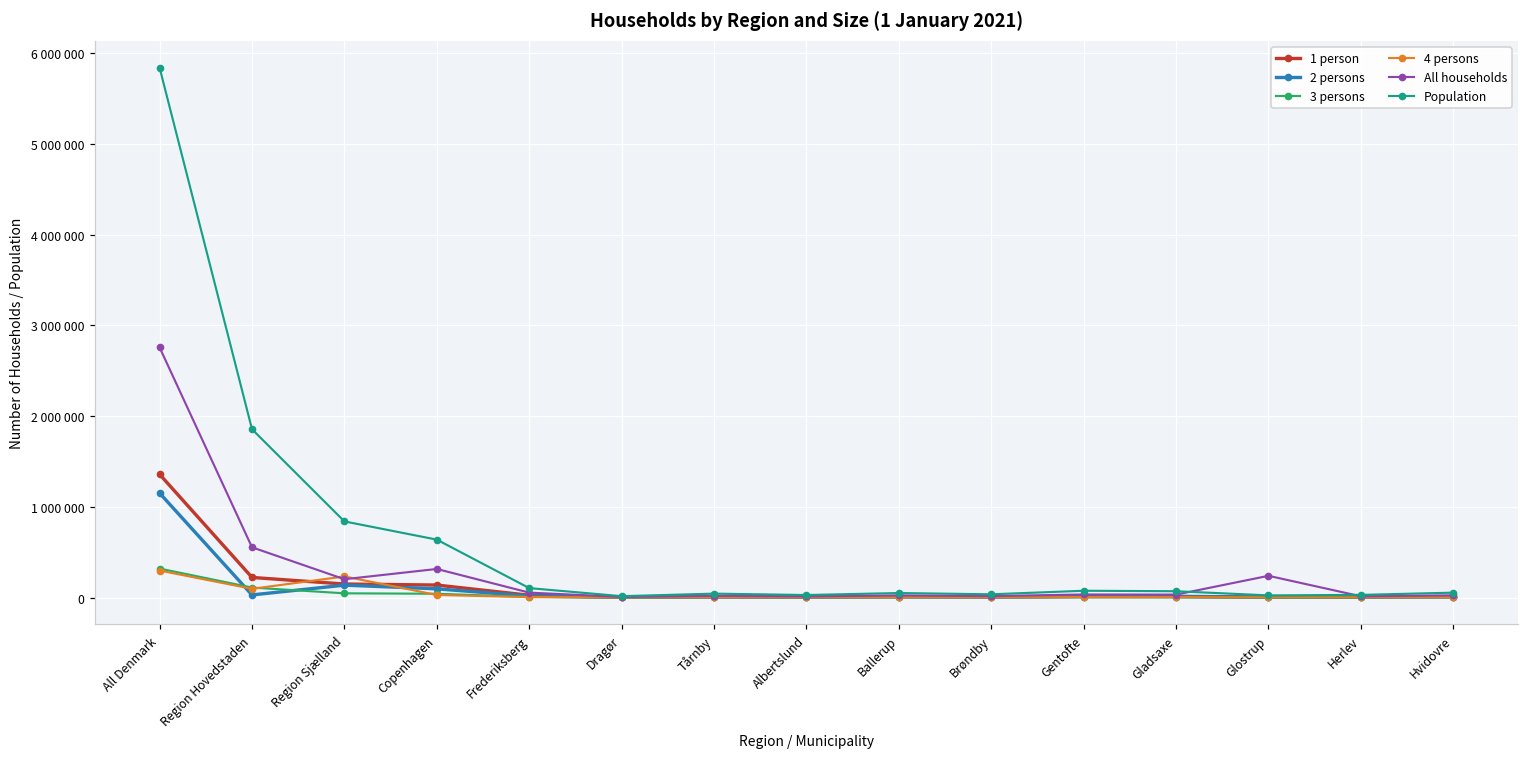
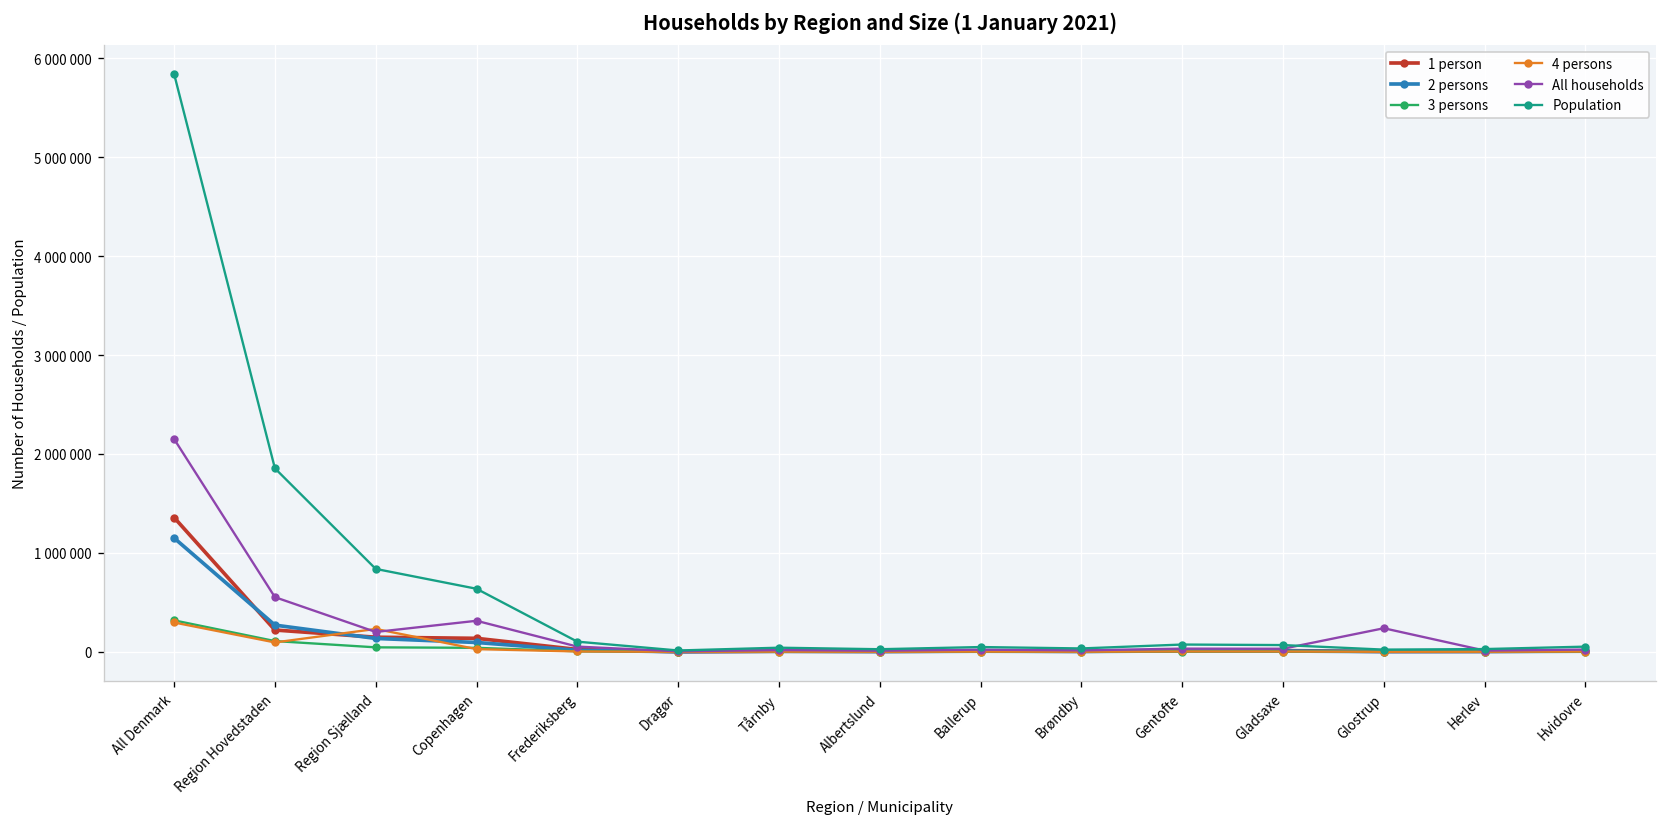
  {
    "1 person": {
      "All Denmark": 1400000,
      "Region Hovedstaden": 200000,
      "Copenhagen": 100000
    },
    "2 persons": {
      "All Denmark": 1200000,
-     "Region Hovedstaden": 0,
+     "Region Hovedstaden": 300000,
      "Copenhagen": 100000
    },
    "All households": {
-     "All Denmark": 2800000,
+     "All Denmark": 2200000,
      "Region Hovedstaden": 600000,
      "Copenhagen": 300000,
      "Glostrup": 200000
    }
  }
